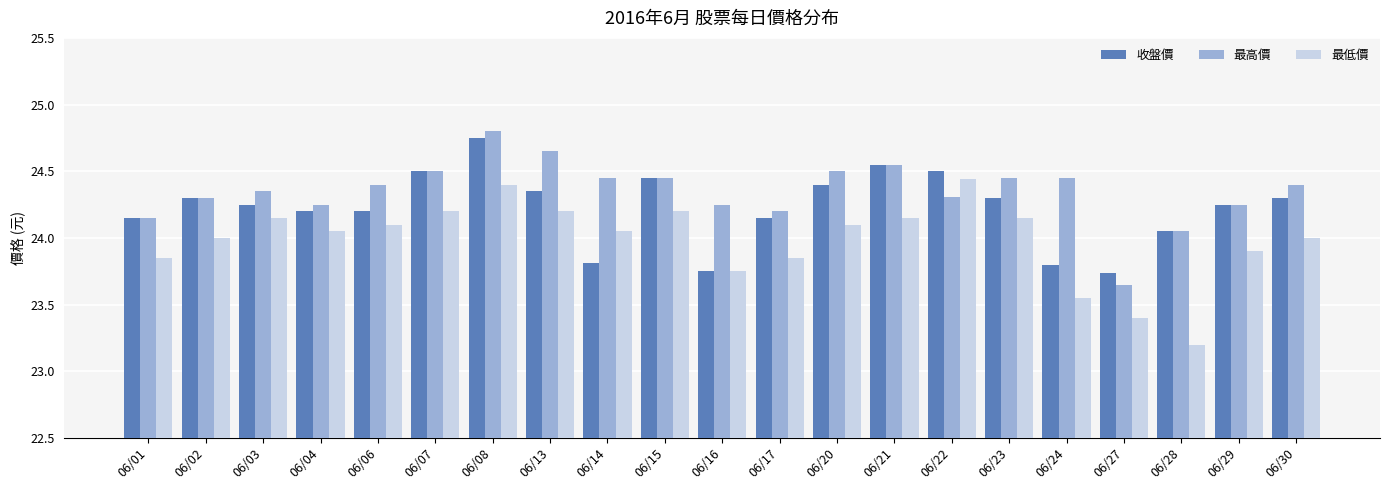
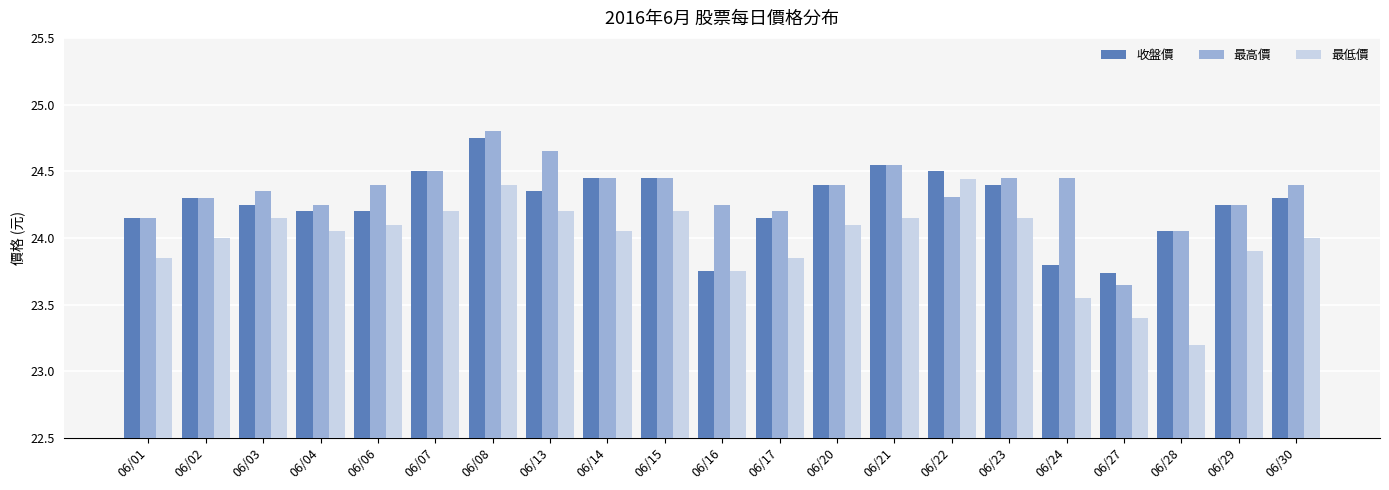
  {
    "收盤價": {
      "06/01": 24.15,
      "06/02": 24.30,
      "06/03": 24.25,
      "06/04": 24.20,
      "06/06": 24.20,
      "06/07": 24.50,
      "06/08": 24.75,
      "06/13": 24.35,
-     "06/14": 23.81,
+     "06/14": 24.45,
      "06/15": 24.45,
      "06/16": 23.75,
      "06/17": 24.15,
      "06/20": 24.40,
      "06/21": 24.55,
      "06/22": 24.50,
-     "06/23": 24.3,
+     "06/23": 24.4,
      "06/24": 23.80,
      "06/27": 23.74,
      "06/28": 24.05,
      "06/29": 24.25,
      "06/30": 24.30
    },
    "最高價": {
      "06/01": 24.15,
      "06/02": 24.3,
      "06/03": 24.35,
      "06/04": 24.25,
      "06/06": 24.4,
      "06/07": 24.5,
      "06/08": 24.8,
      "06/13": 24.65,
      "06/14": 24.45,
      "06/15": 24.45,
      "06/16": 24.25,
      "06/17": 24.2,
-     "06/20": 24.5,
+     "06/20": 24.4,
      "06/21": 24.55,
      "06/22": 24.3,
      "06/23": 24.45,
      "06/24": 24.45,
      "06/27": 23.65,
      "06/28": 24.05,
      "06/29": 24.25,
      "06/30": 24.4
    },
    "最低價": {
      "06/01": 23.85,
      "06/02": 24.00,
      "06/03": 24.15,
      "06/04": 24.05,
      "06/06": 24.10,
      "06/07": 24.20,
      "06/08": 24.40,
      "06/13": 24.20,
      "06/14": 24.05,
      "06/15": 24.20,
      "06/16": 23.75,
      "06/17": 23.85,
      "06/20": 24.10,
      "06/21": 24.15,
      "06/22": 24.44,
      "06/23": 24.15,
      "06/24": 23.55,
      "06/27": 23.40,
      "06/28": 23.20,
      "06/29": 23.90,
      "06/30": 24.00
    }
  }
